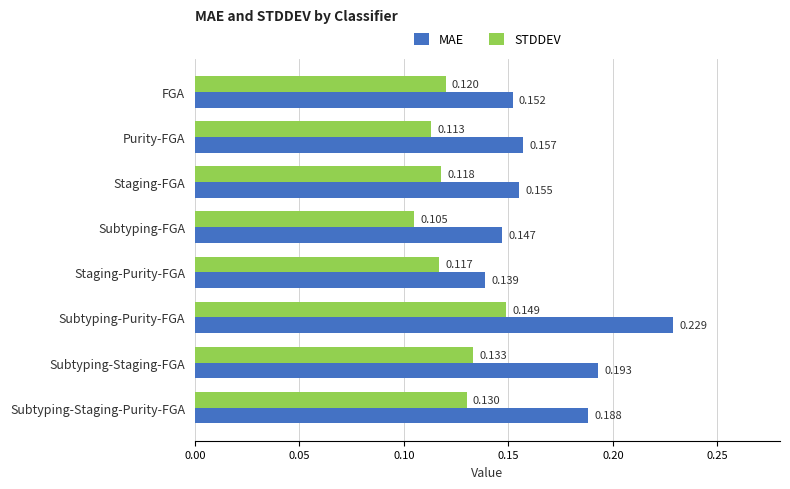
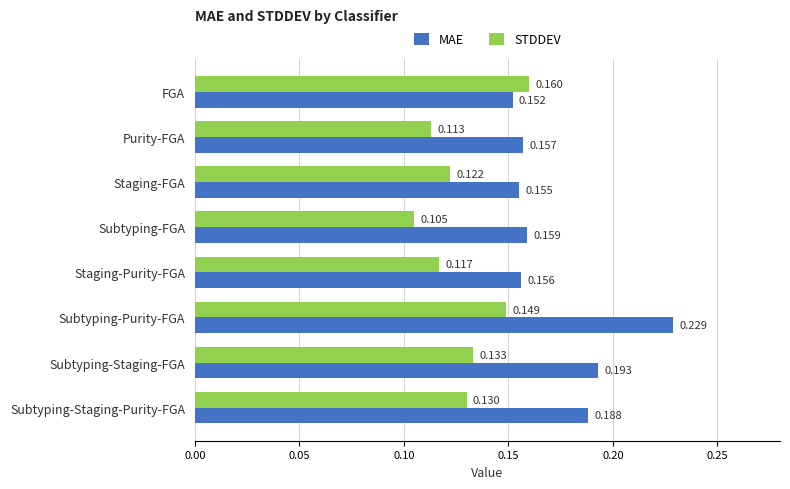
  {
    "MAE": {
      "FGA": 0.152,
      "Purity-FGA": 0.157,
      "Staging-FGA": 0.155,
-     "Subtyping-FGA": 0.147,
-     "Staging-Purity-FGA": 0.139,
+     "Subtyping-FGA": 0.159,
+     "Staging-Purity-FGA": 0.156,
      "Subtyping-Purity-FGA": 0.229,
      "Subtyping-Staging-FGA": 0.193,
      "Subtyping-Staging-Purity-FGA": 0.188
    },
    "STDDEV": {
-     "FGA": 0.120,
+     "FGA": 0.160,
      "Purity-FGA": 0.113,
-     "Staging-FGA": 0.118,
+     "Staging-FGA": 0.122,
      "Subtyping-FGA": 0.105,
      "Staging-Purity-FGA": 0.117,
      "Subtyping-Purity-FGA": 0.149,
      "Subtyping-Staging-FGA": 0.133,
      "Subtyping-Staging-Purity-FGA": 0.130
    }
  }
